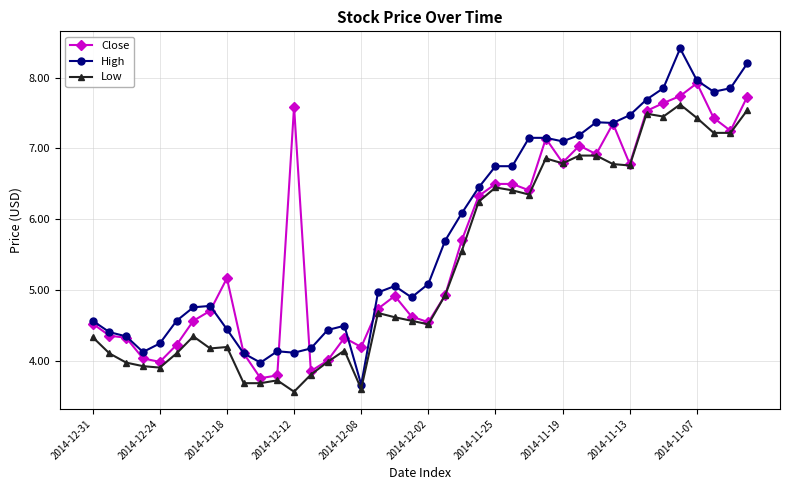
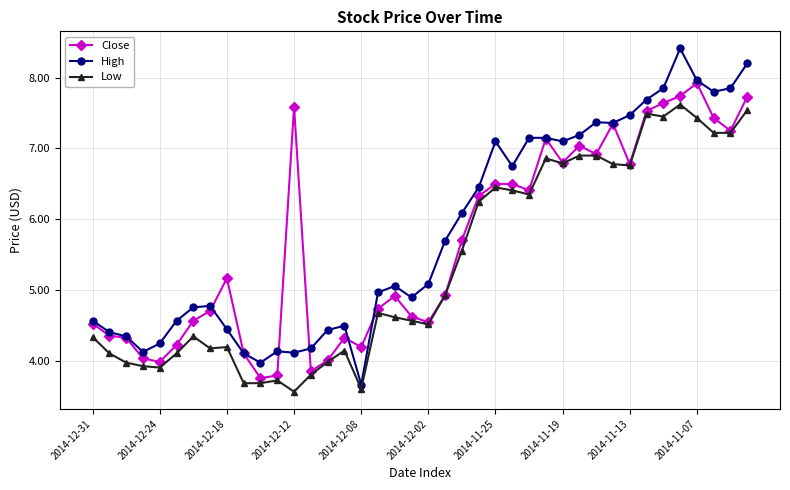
  {
    "Close": {
      "2014-12-31": 4.5,
      "2014-12-24": 4.0,
      "2014-12-18": 5.2,
      "2014-12-12": 7.6,
      "2014-12-08": 4.2,
      "2014-11-25": 6.5,
      "2014-11-07": 7.9
    },
    "High": {
      "2014-12-31": 4.6,
      "2014-12-24": 4.3,
      "2014-12-18": 4.5,
      "2014-12-12": 4.1,
      "2014-12-08": 3.7,
      "2014-12-02": 5.1,
-     "2014-11-25": 6.8,
+     "2014-11-25": 7.1,
      "2014-11-19": 7.1,
      "2014-11-13": 7.5,
      "2014-11-07": 8.0
    },
    "Low": {
      "2014-12-31": 4.3,
      "2014-12-24": 3.9,
      "2014-12-18": 4.2,
      "2014-12-12": 3.6,
      "2014-12-08": 3.6,
      "2014-11-25": 6.5,
      "2014-11-07": 7.4
    }
  }
